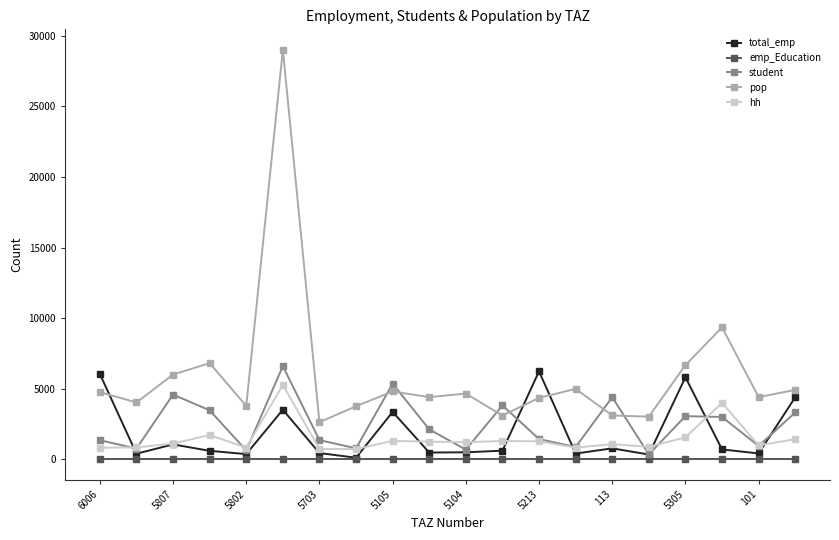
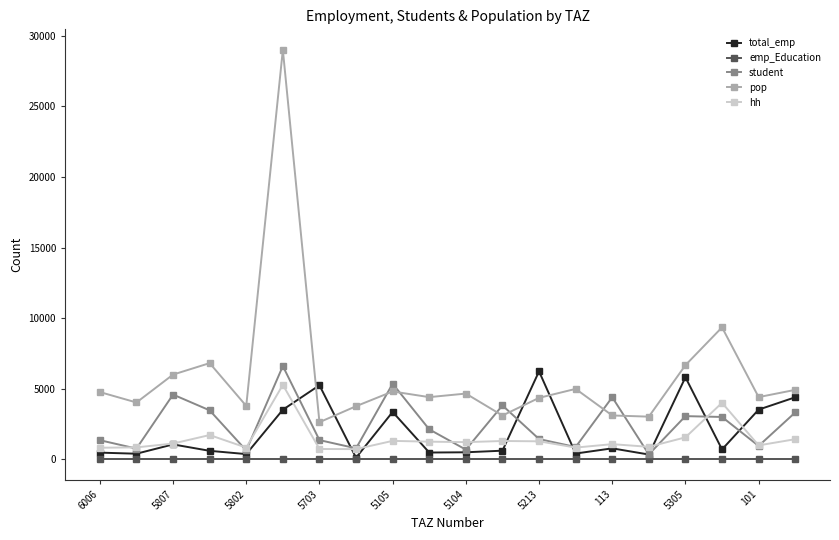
  {
    "total_emp": {
-     "6006": 6000,
+     "6006": 500,
      "5802": 400,
-     "5703": 400,
+     "5703": 5200,
      "5105": 3400,
      "5104": 500,
      "5213": 6200,
      "113": 800,
      "5305": 5800,
-     "101": 400
+     "101": 3500
    },
    "emp_Education": {
      "6006": 0,
      "5807": 0,
      "5802": 0,
      "5703": 0,
      "5105": 0,
      "5104": 0,
      "5213": 0,
      "113": 0,
      "5305": 0,
      "101": 0
    }
  }
